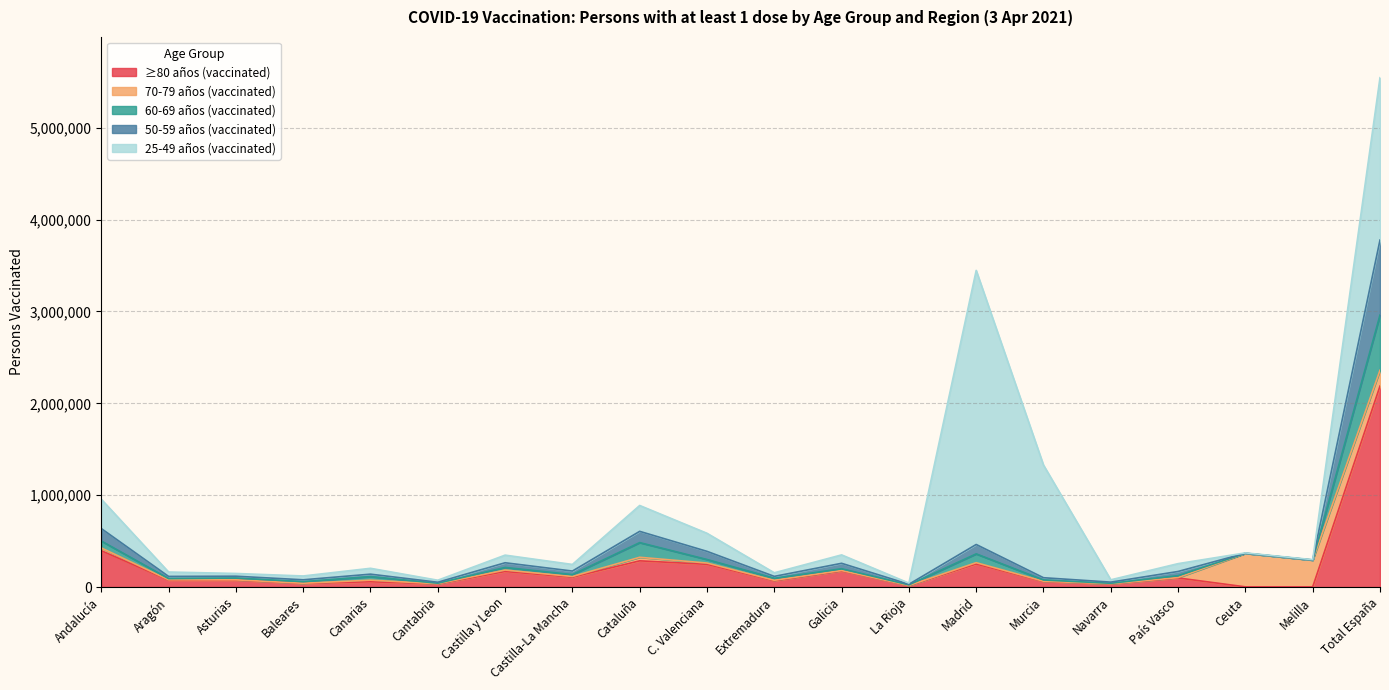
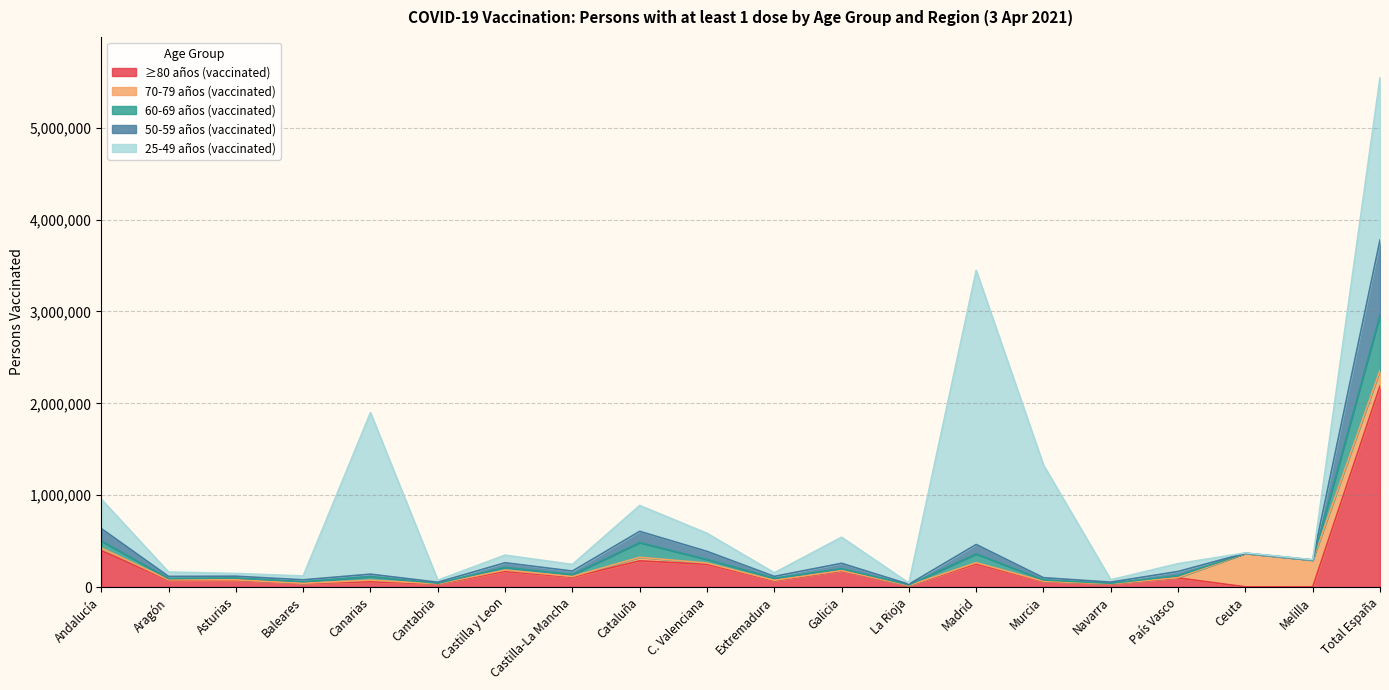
  {
    "≥80 años (vaccinated)": {
      "Andalucía": "400,000",
      "Cataluña": "300,000",
      "Ceuta": "0",
      "Melilla": "0",
      "Total España": "2,200,000"
    },
    "70-79 años (vaccinated)": {
      "Andalucía": "0",
      "Cataluña": "0",
      "Total España": "200,000"
    },
    "25-49 años (vaccinated)": {
      "Andalucía": "300,000",
      "Aragón": "0",
      "Asturias": "0",
      "Baleares": "0",
-     "Canarias": "100,000",
+     "Canarias": "1,800,000",
      "Castilla y Leon": "100,000",
      "Castilla-La Mancha": "100,000",
      "Cataluña": "300,000",
      "C. Valenciana": "200,000",
      "Extremadura": "0",
-     "Galicia": "100,000",
+     "Galicia": "300,000",
      "Madrid": "3,000,000",
      "Murcia": "1,200,000",
      "País Vasco": "100,000",
      "Total España": "1,800,000"
    }
  }
